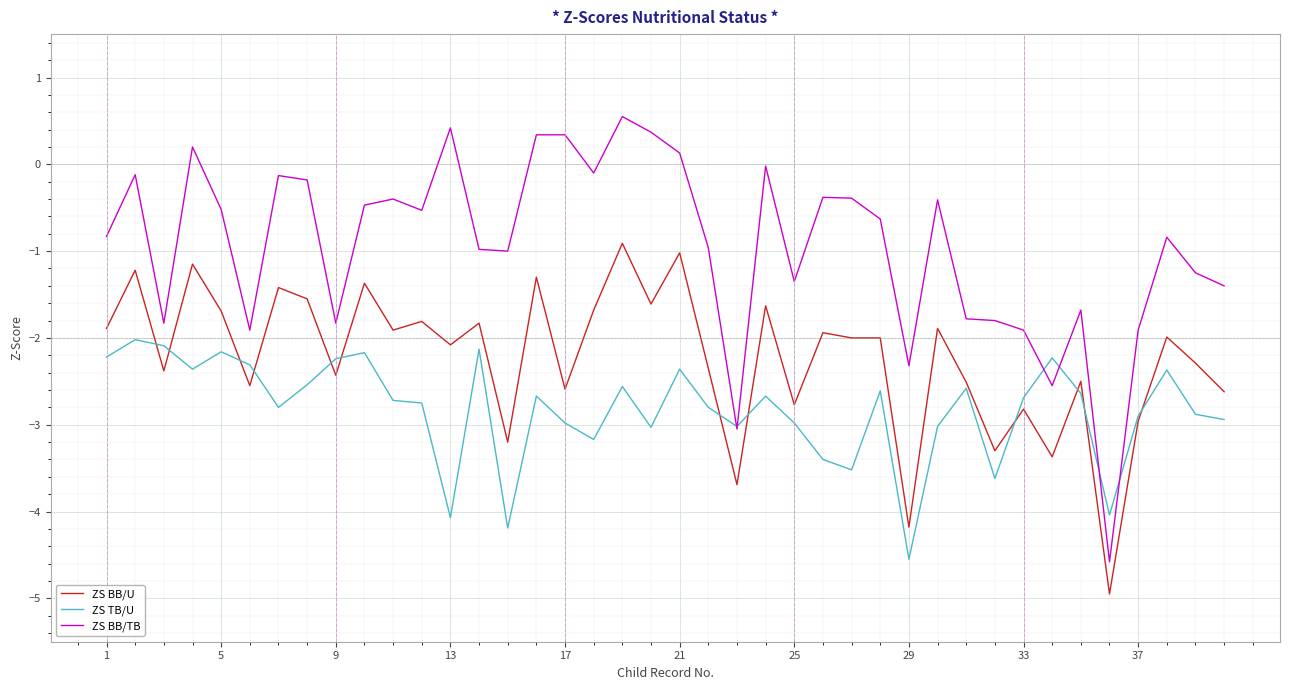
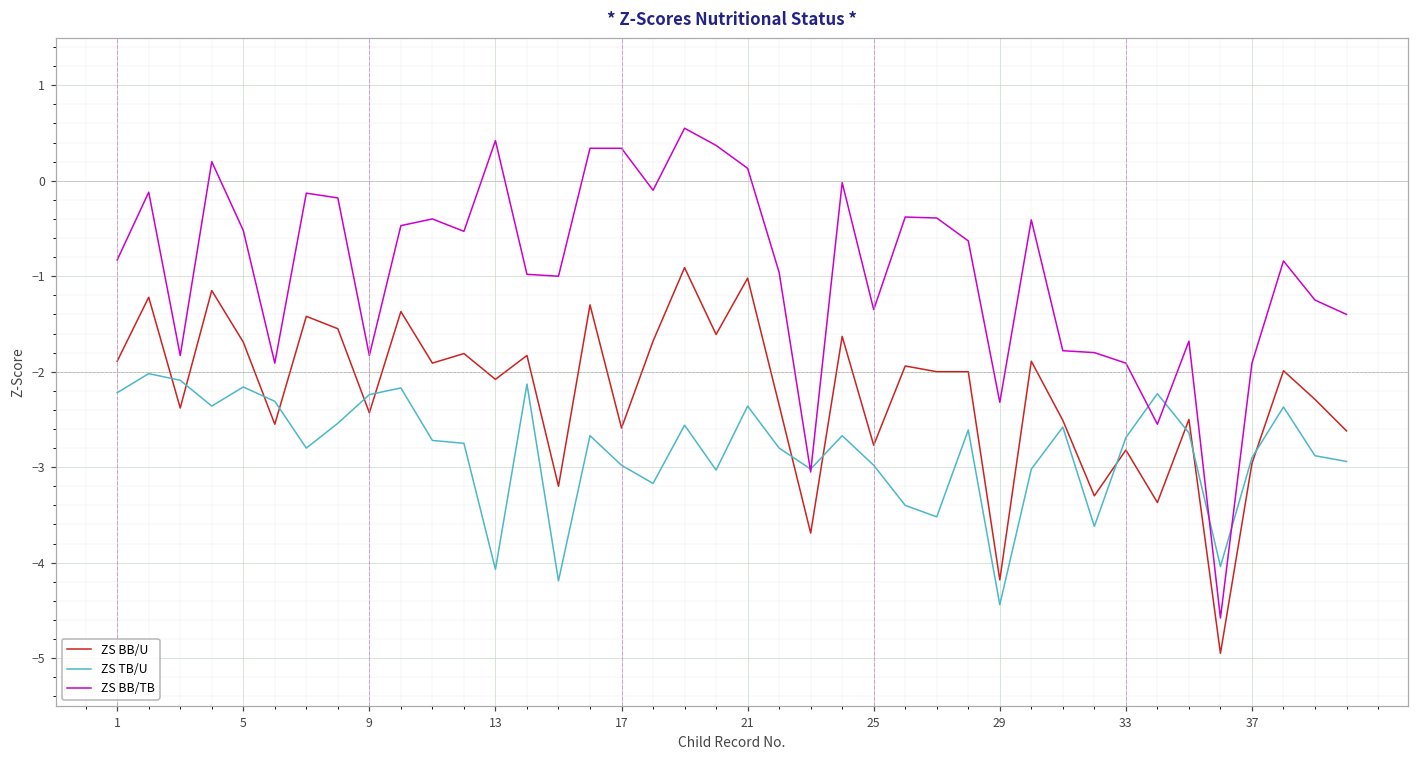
  {
    "ZS BB/U": {
      "1": -1.9,
      "5": -1.7,
      "9": -2.4,
      "13": -2.1,
      "17": -2.6,
      "21": -1.0,
      "25": -2.8,
      "29": -4.2,
      "33": -2.8,
      "37": -3.0
    },
    "ZS TB/U": {
      "1": -2.2,
      "5": -2.2,
      "9": -2.2,
      "13": -4.1,
      "17": -3.0,
      "21": -2.4,
      "25": -3.0,
-     "29": -4.6,
+     "29": -4.4,
      "33": -2.7,
      "37": -2.9
    },
    "ZS BB/TB": {
      "1": -0.8,
      "5": -0.5,
      "9": -1.8,
      "13": 0.4,
      "17": 0.3,
      "21": 0.1,
      "25": -1.4,
      "29": -2.3,
      "33": -1.9,
      "37": -1.9
    }
  }
